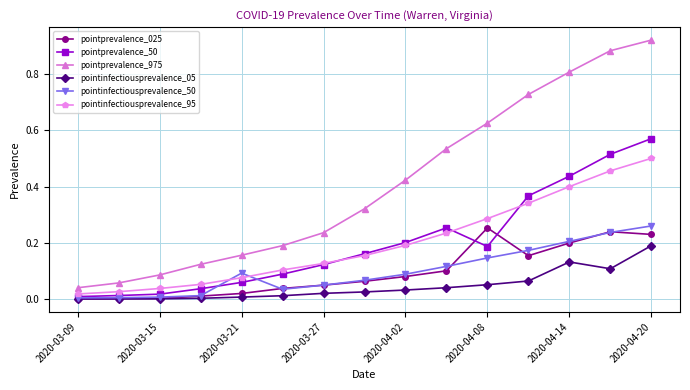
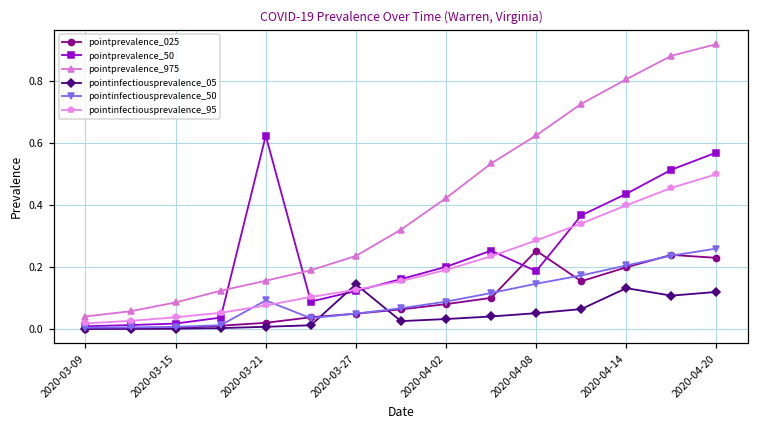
  {
    "pointprevalence_025": {
      "2020-03-21": 0.02,
      "2020-04-08": 0.25,
      "2020-04-20": 0.23
    },
    "pointprevalence_50": {
      "2020-03-15": 0.02,
-     "2020-03-21": 0.06,
+     "2020-03-21": 0.62,
      "2020-04-02": 0.20,
      "2020-04-08": 0.19,
      "2020-04-14": 0.44,
      "2020-04-20": 0.57
    },
    "pointinfectiousprevalence_05": {
      "2020-03-21": 0.01,
-     "2020-03-27": 0.02,
+     "2020-03-27": 0.14,
      "2020-04-02": 0.03,
      "2020-04-08": 0.05,
      "2020-04-14": 0.13,
-     "2020-04-20": 0.19
+     "2020-04-20": 0.12
    },
    "pointinfectiousprevalence_50": {
      "2020-03-21": 0.09,
      "2020-04-08": 0.15,
      "2020-04-20": 0.26
    }
  }
